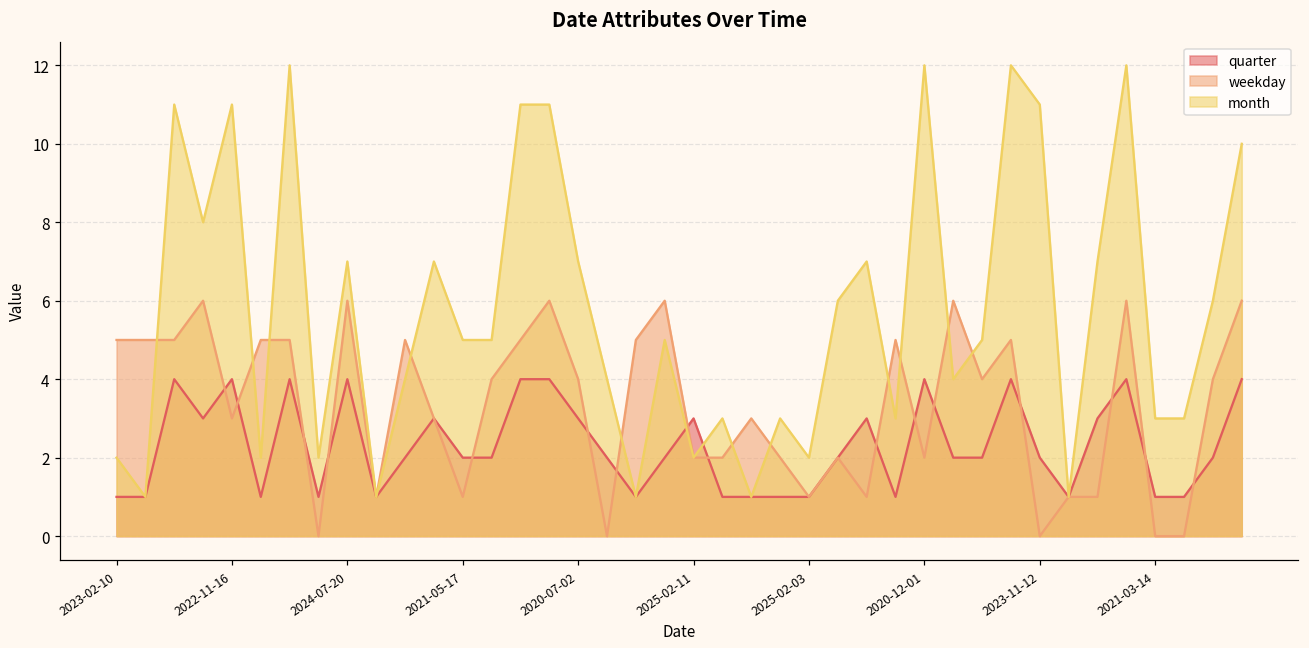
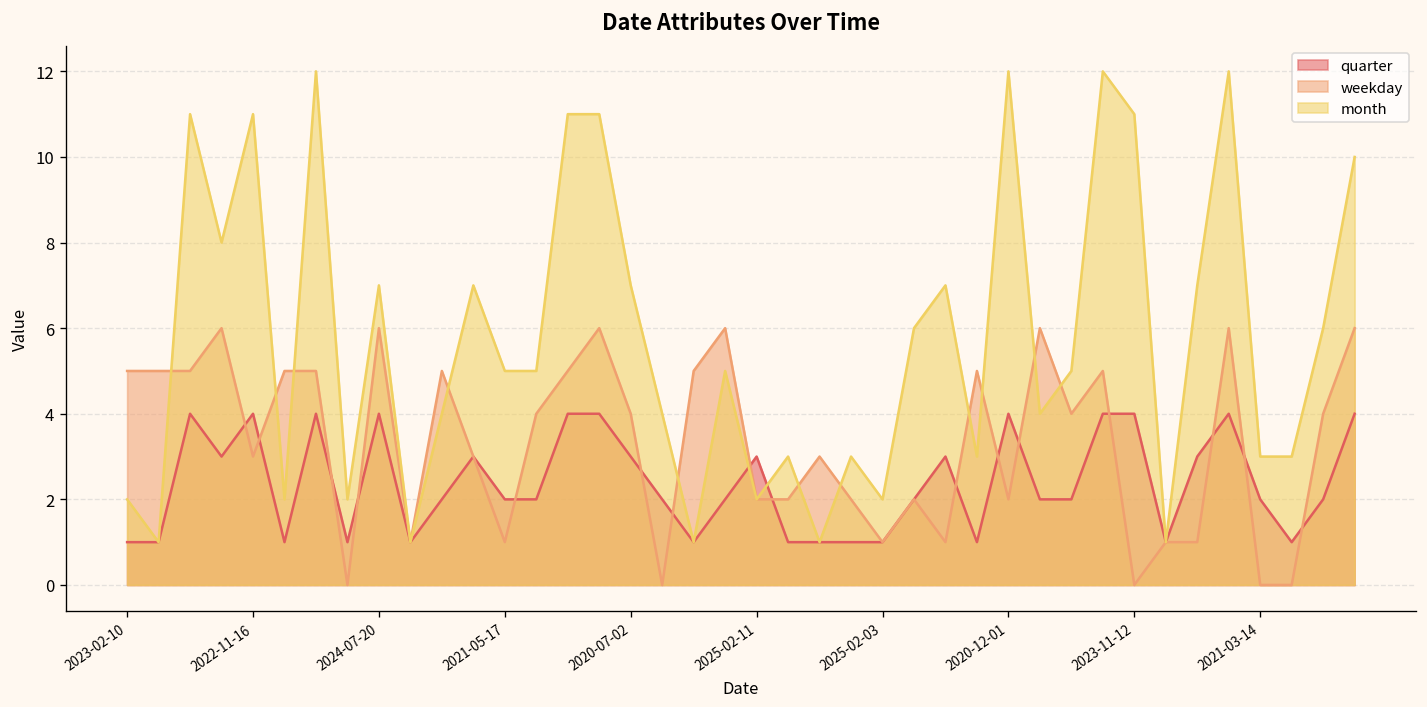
  {
    "quarter": {
      "2023-02-10": 1,
      "2022-11-16": 4,
      "2024-07-20": 4,
      "2021-05-17": 2,
      "2020-07-02": 3,
      "2025-02-11": 3,
      "2020-12-01": 4,
-     "2023-11-12": 2,
-     "2021-03-14": 1
+     "2023-11-12": 4,
+     "2021-03-14": 2
    }
  }
